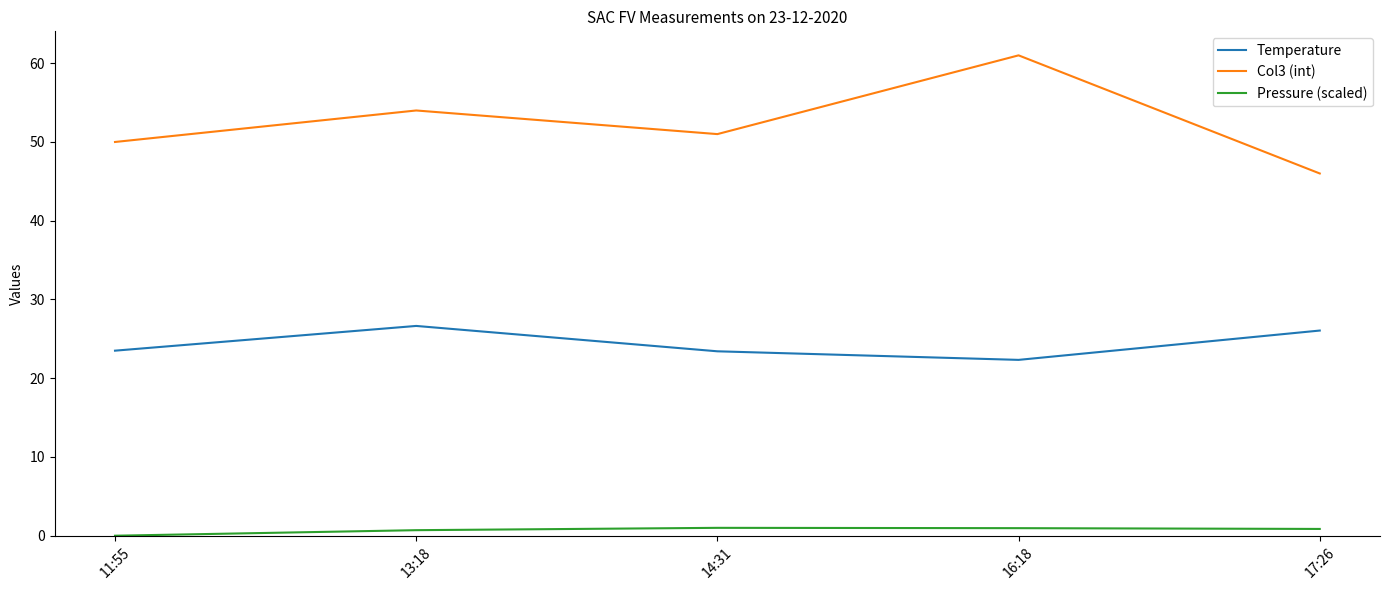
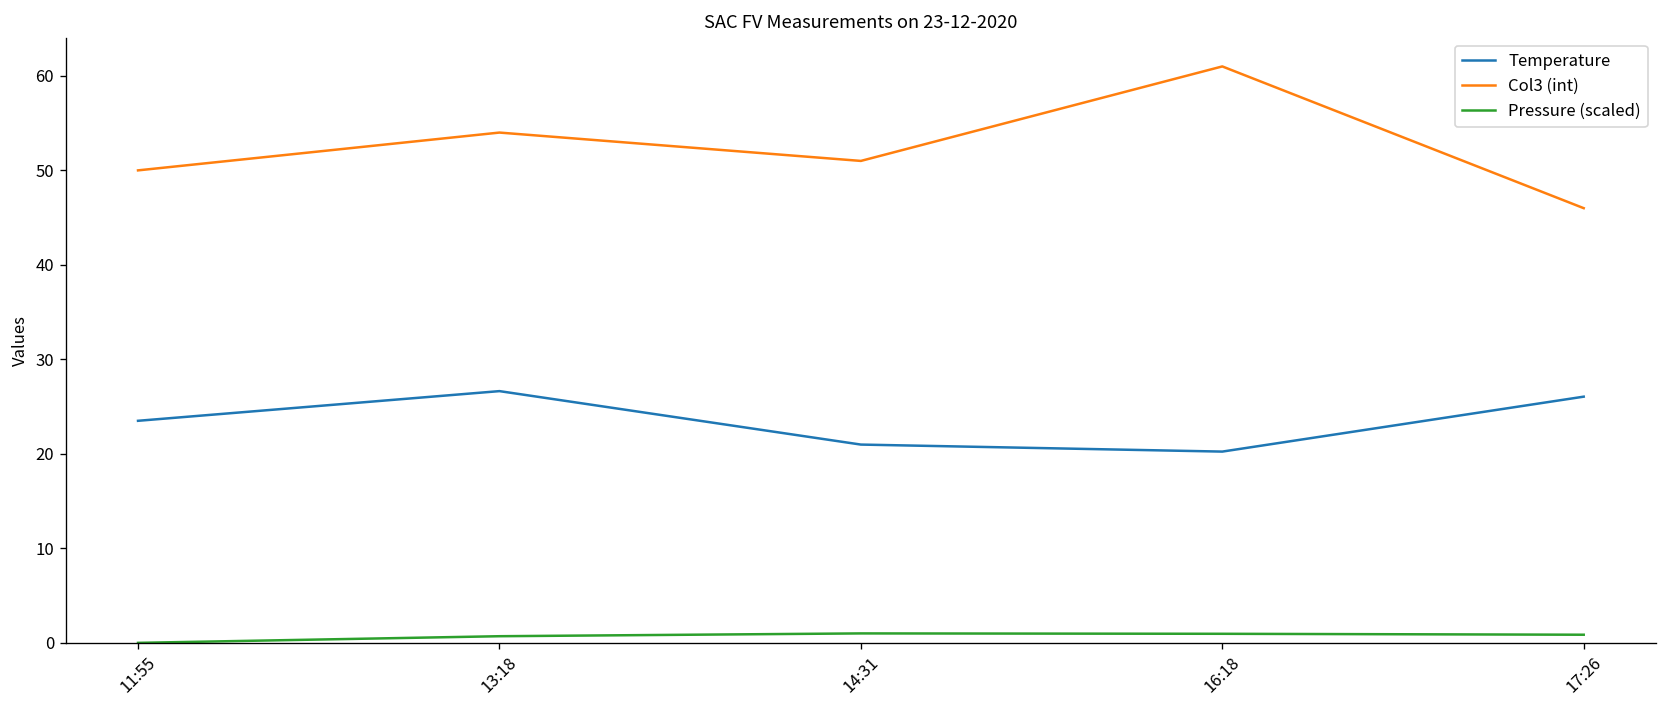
  {
    "Temperature": {
      "11:55": 23,
      "13:18": 27,
-     "14:31": 23,
-     "16:18": 22,
+     "14:31": 21,
+     "16:18": 20,
      "17:26": 26
    },
    "Col3 (int)": {
      "11:55": 50,
      "13:18": 54,
      "14:31": 51,
      "16:18": 61,
      "17:26": 46
    },
    "Pressure (scaled)": {
      "11:55": 0,
      "13:18": 1,
      "14:31": 1,
      "16:18": 1,
      "17:26": 1
    }
  }
